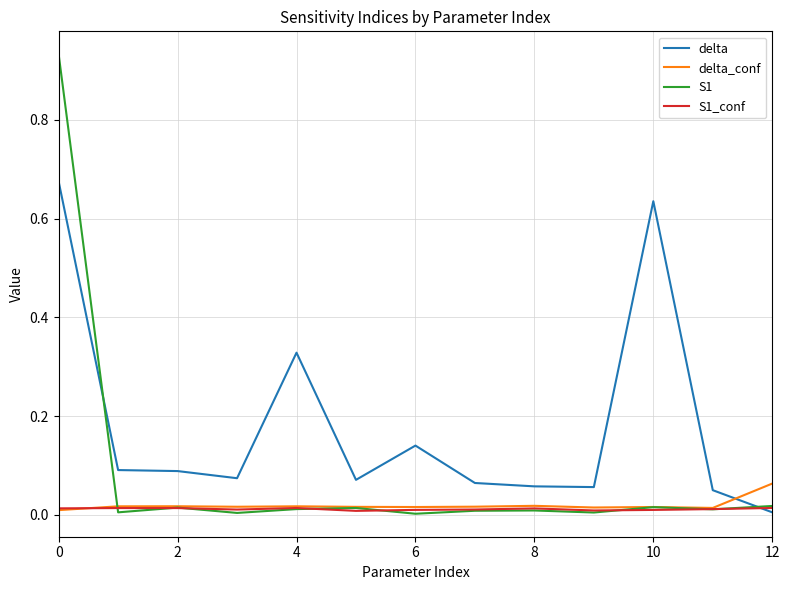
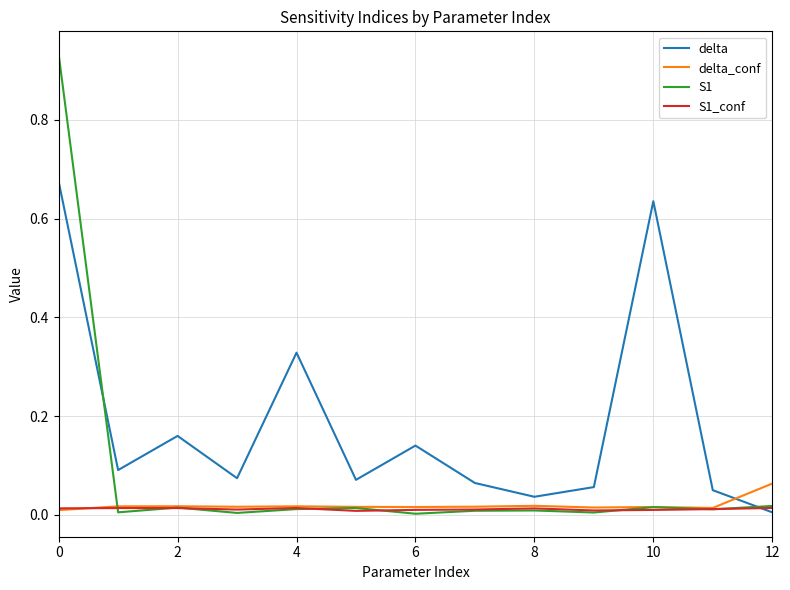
  {
    "delta": {
      "0": 0.68,
-     "2": 0.09,
+     "2": 0.16,
      "4": 0.33,
      "6": 0.14,
-     "8": 0.06,
+     "8": 0.04,
      "10": 0.64,
      "12": 0.00
    },
    "delta_conf": {
      "6": 0.02,
      "8": 0.02,
      "12": 0.06
    },
    "S1": {
      "0": 0.93,
      "6": 0.00
    },
    "S1_conf": {
      "6": 0.01,
      "10": 0.01
    }
  }
